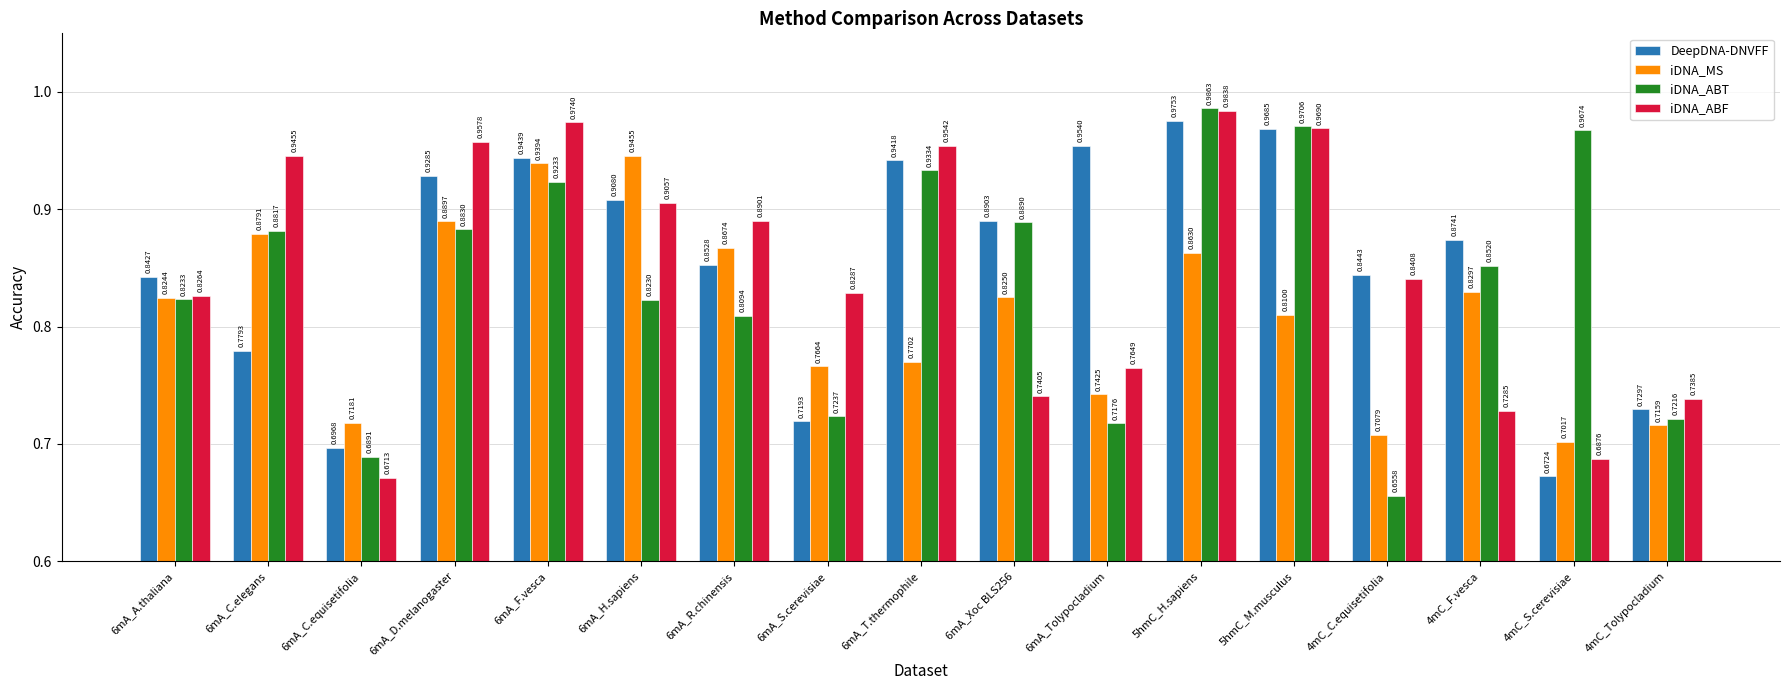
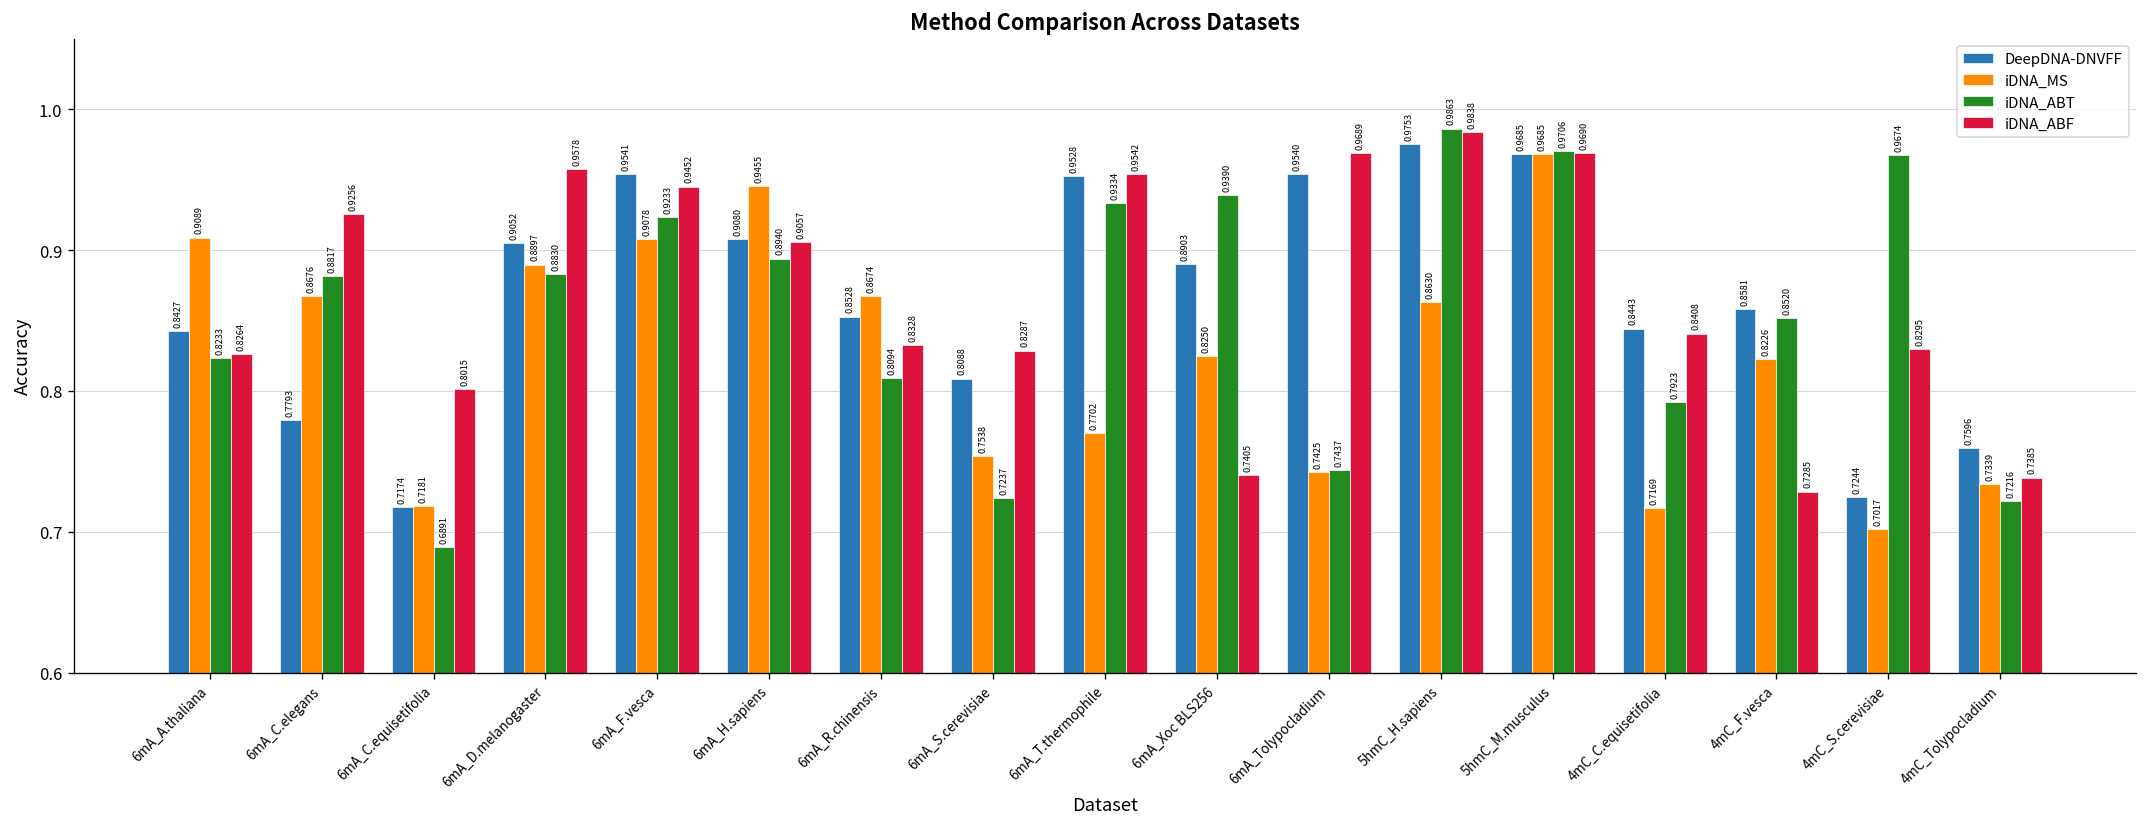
  {
    "DeepDNA-DNVFF": {
      "6mA_A.thaliana": 0.8427,
      "6mA_C.elegans": 0.7793,
-     "6mA_C.equisetifolia": 0.6968,
-     "6mA_D.melanogaster": 0.9285,
-     "6mA_F.vesca": 0.9439,
+     "6mA_C.equisetifolia": 0.7174,
+     "6mA_D.melanogaster": 0.9052,
+     "6mA_F.vesca": 0.9541,
      "6mA_H.sapiens": 0.9080,
      "6mA_R.chinensis": 0.8528,
-     "6mA_S.cerevisiae": 0.7193,
-     "6mA_T.thermophile": 0.9418,
+     "6mA_S.cerevisiae": 0.8088,
+     "6mA_T.thermophile": 0.9528,
      "6mA_Xoc BLS256": 0.8903,
      "6mA_Tolypocladium": 0.9540,
      "5hmC_H.sapiens": 0.9753,
      "5hmC_M.musculus": 0.9685,
      "4mC_C.equisetifolia": 0.8443,
-     "4mC_F.vesca": 0.8741,
-     "4mC_S.cerevisiae": 0.6724,
-     "4mC_Tolypocladium": 0.7297
+     "4mC_F.vesca": 0.8581,
+     "4mC_S.cerevisiae": 0.7244,
+     "4mC_Tolypocladium": 0.7596
    },
    "iDNA_MS": {
-     "6mA_A.thaliana": 0.8244,
-     "6mA_C.elegans": 0.8791,
+     "6mA_A.thaliana": 0.9089,
+     "6mA_C.elegans": 0.8676,
      "6mA_C.equisetifolia": 0.7181,
      "6mA_D.melanogaster": 0.8897,
-     "6mA_F.vesca": 0.9394,
+     "6mA_F.vesca": 0.9078,
      "6mA_H.sapiens": 0.9455,
      "6mA_R.chinensis": 0.8674,
-     "6mA_S.cerevisiae": 0.7664,
+     "6mA_S.cerevisiae": 0.7538,
      "6mA_T.thermophile": 0.7702,
      "6mA_Xoc BLS256": 0.8250,
      "6mA_Tolypocladium": 0.7425,
      "5hmC_H.sapiens": 0.8630,
-     "5hmC_M.musculus": 0.8100,
-     "4mC_C.equisetifolia": 0.7079,
-     "4mC_F.vesca": 0.8297,
+     "5hmC_M.musculus": 0.9685,
+     "4mC_C.equisetifolia": 0.7169,
+     "4mC_F.vesca": 0.8226,
      "4mC_S.cerevisiae": 0.7017,
-     "4mC_Tolypocladium": 0.7159
+     "4mC_Tolypocladium": 0.7339
    },
    "iDNA_ABT": {
      "6mA_A.thaliana": 0.8233,
      "6mA_C.elegans": 0.8817,
      "6mA_C.equisetifolia": 0.6891,
      "6mA_D.melanogaster": 0.8830,
      "6mA_F.vesca": 0.9233,
-     "6mA_H.sapiens": 0.8230,
+     "6mA_H.sapiens": 0.8940,
      "6mA_R.chinensis": 0.8094,
      "6mA_S.cerevisiae": 0.7237,
      "6mA_T.thermophile": 0.9334,
-     "6mA_Xoc BLS256": 0.8890,
-     "6mA_Tolypocladium": 0.7176,
+     "6mA_Xoc BLS256": 0.9390,
+     "6mA_Tolypocladium": 0.7437,
      "5hmC_H.sapiens": 0.9863,
      "5hmC_M.musculus": 0.9706,
-     "4mC_C.equisetifolia": 0.6558,
+     "4mC_C.equisetifolia": 0.7923,
      "4mC_F.vesca": 0.8520,
      "4mC_S.cerevisiae": 0.9674,
      "4mC_Tolypocladium": 0.7216
    },
    "iDNA_ABF": {
      "6mA_A.thaliana": 0.8264,
-     "6mA_C.elegans": 0.9455,
-     "6mA_C.equisetifolia": 0.6713,
+     "6mA_C.elegans": 0.9256,
+     "6mA_C.equisetifolia": 0.8015,
      "6mA_D.melanogaster": 0.9578,
-     "6mA_F.vesca": 0.9740,
+     "6mA_F.vesca": 0.9452,
      "6mA_H.sapiens": 0.9057,
-     "6mA_R.chinensis": 0.8901,
+     "6mA_R.chinensis": 0.8328,
      "6mA_S.cerevisiae": 0.8287,
      "6mA_T.thermophile": 0.9542,
      "6mA_Xoc BLS256": 0.7405,
-     "6mA_Tolypocladium": 0.7649,
+     "6mA_Tolypocladium": 0.9689,
      "5hmC_H.sapiens": 0.9838,
      "5hmC_M.musculus": 0.9690,
      "4mC_C.equisetifolia": 0.8408,
      "4mC_F.vesca": 0.7285,
-     "4mC_S.cerevisiae": 0.6876,
+     "4mC_S.cerevisiae": 0.8295,
      "4mC_Tolypocladium": 0.7385
    }
  }
